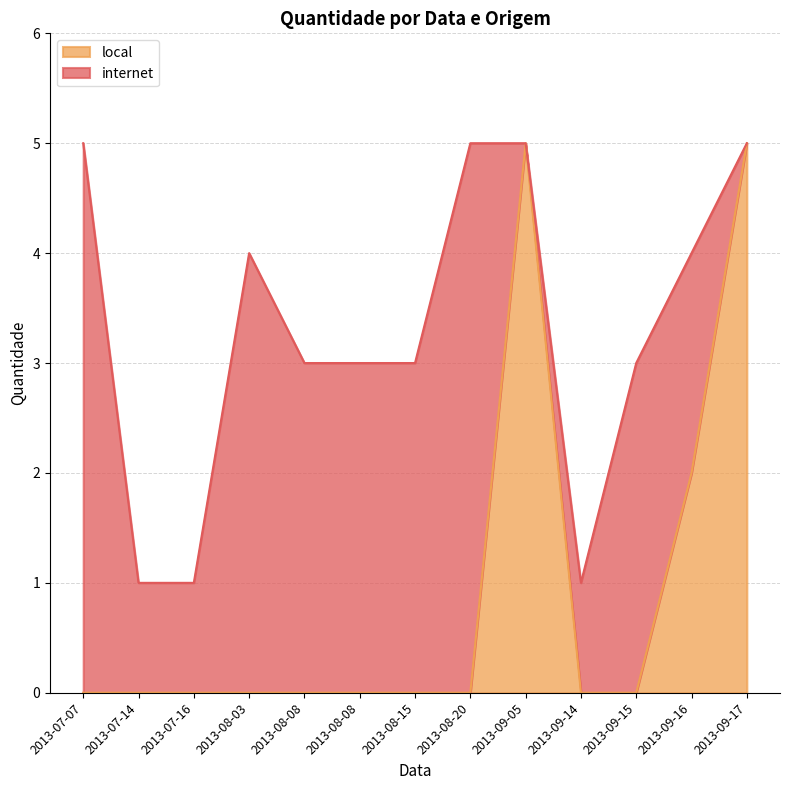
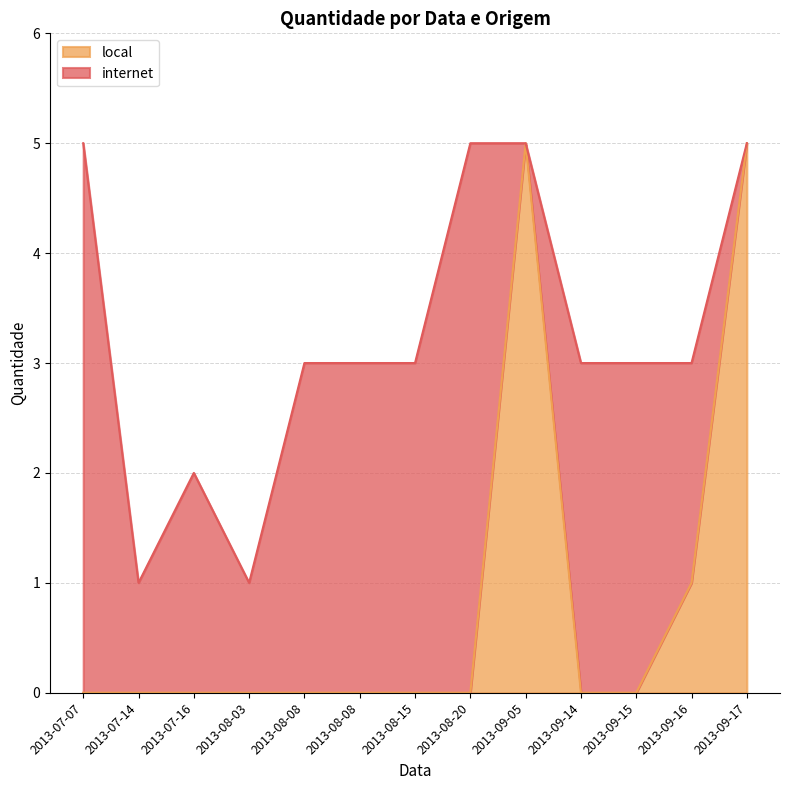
  {
    "local": {
      "2013-07-07": 0,
      "2013-07-14": 0,
      "2013-07-16": 0,
      "2013-08-03": 0,
      "2013-08-15": 0,
      "2013-08-20": 0,
      "2013-09-14": 0,
      "2013-09-15": 0,
-     "2013-09-16": 2
+     "2013-09-16": 1
    },
    "internet": {
      "2013-07-07": 5,
      "2013-07-14": 1,
-     "2013-07-16": 1,
-     "2013-08-03": 4,
+     "2013-07-16": 2,
+     "2013-08-03": 1,
      "2013-08-15": 3,
      "2013-08-20": 5,
-     "2013-09-14": 1,
+     "2013-09-14": 3,
      "2013-09-15": 3
    }
  }
